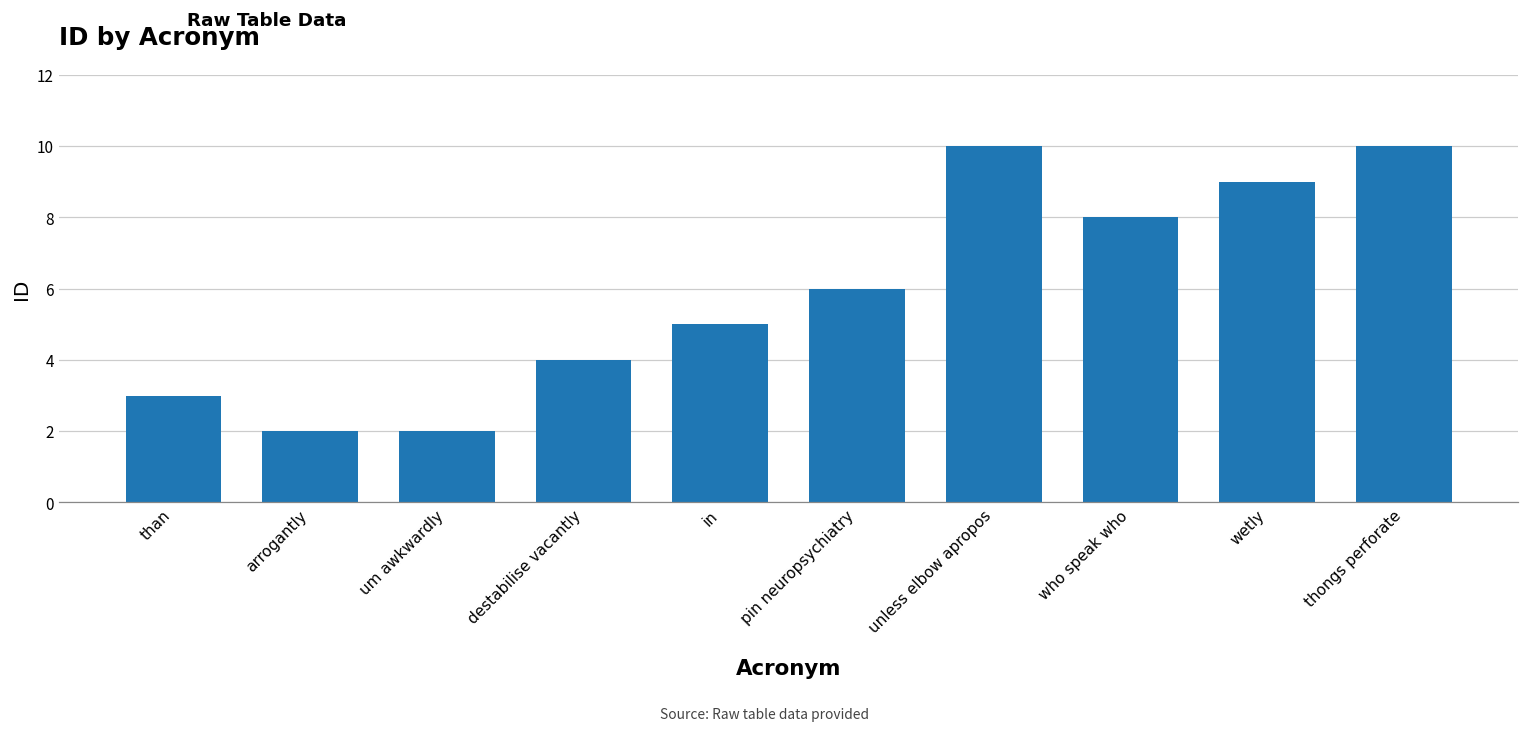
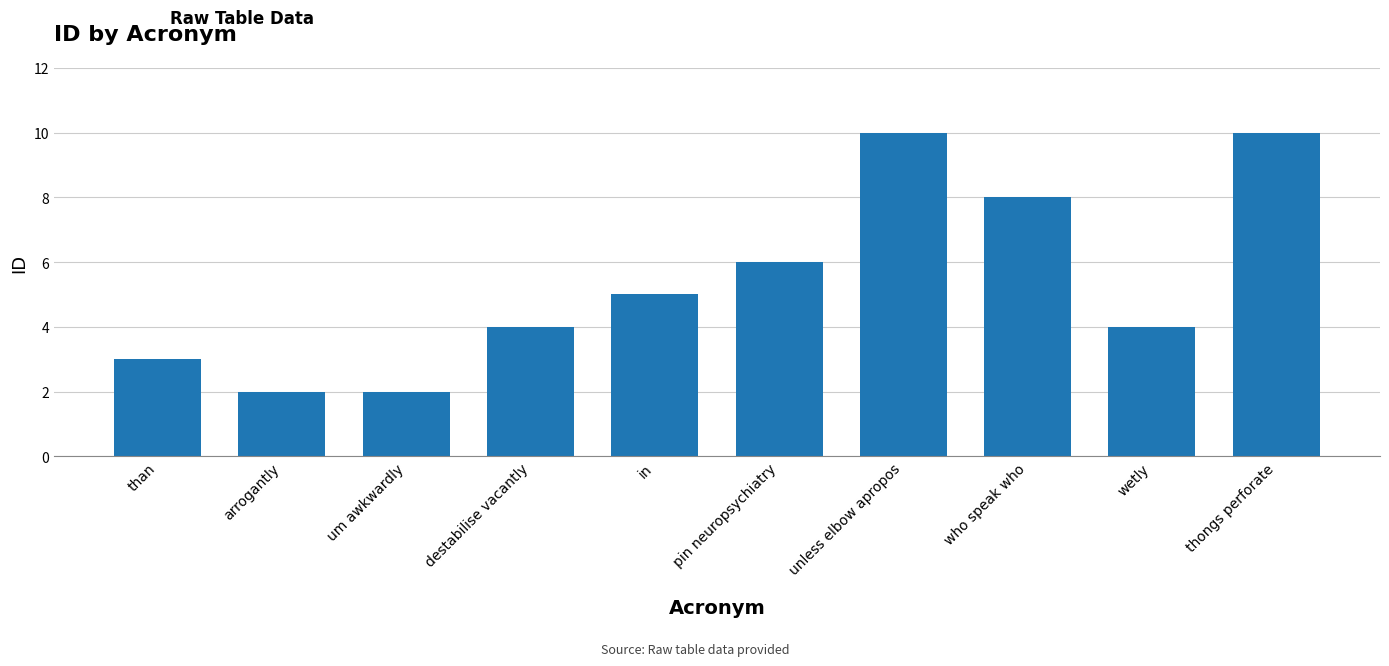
  {
    "than": 3,
    "arrogantly": 2,
    "um awkwardly": 2,
    "destabilise vacantly": 4,
    "in": 5,
    "pin neuropsychiatry": 6,
    "unless elbow apropos": 10,
    "who speak who": 8,
-   "wetly": 9,
+   "wetly": 4,
    "thongs perforate": 10
  }
